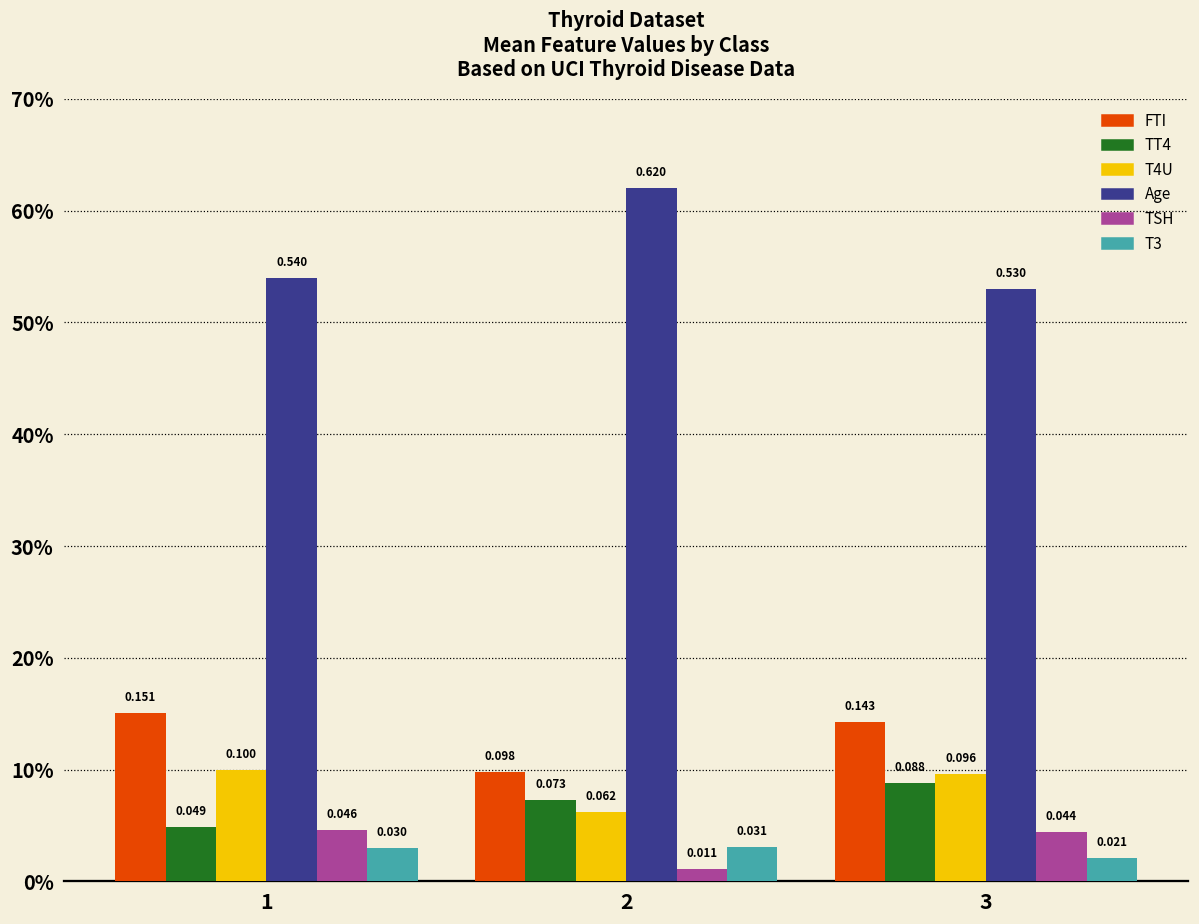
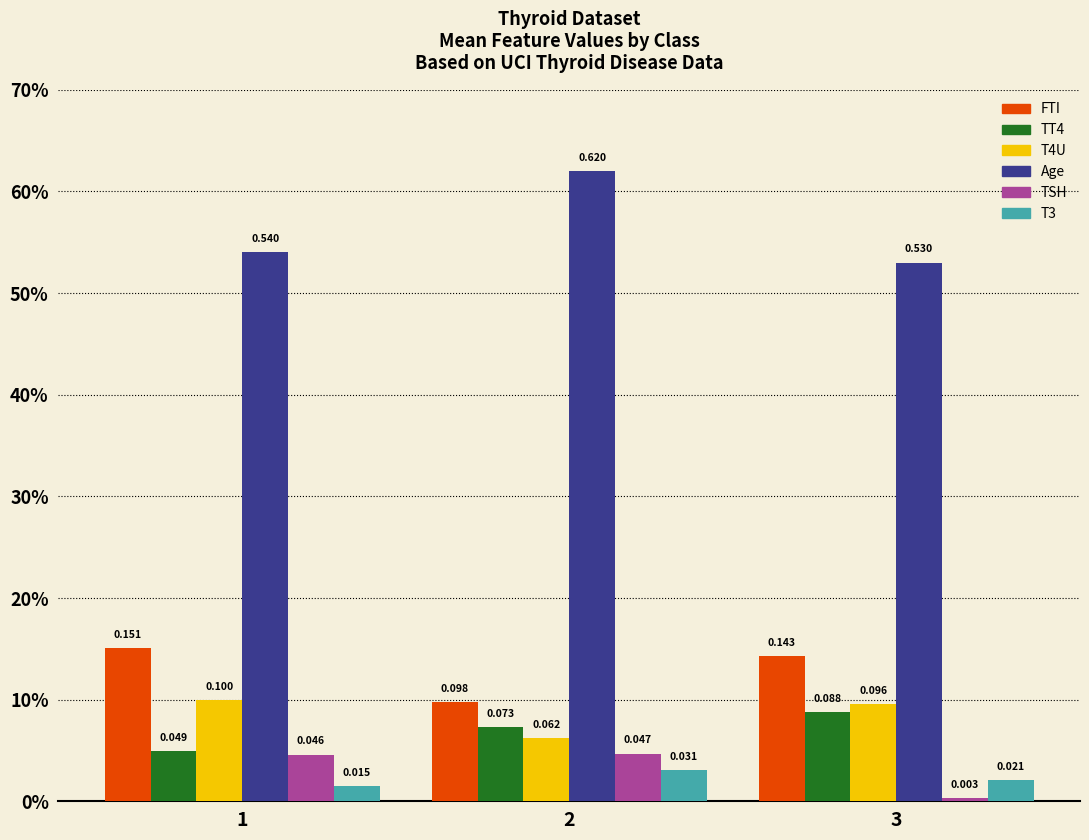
  {
    "FTI": {
      "1": 0.151,
      "2": 0.098,
      "3": 0.143
    },
    "TT4": {
      "1": 0.049,
      "2": 0.073,
      "3": 0.088
    },
    "T4U": {
      "1": 0.100,
      "2": 0.062,
      "3": 0.096
    },
    "Age": {
      "1": 0.540,
      "2": 0.620,
      "3": 0.530
    },
    "TSH": {
      "1": 0.046,
-     "2": 0.011,
-     "3": 0.044
+     "2": 0.047,
+     "3": 0.003
    },
    "T3": {
-     "1": 0.030,
+     "1": 0.015,
      "2": 0.031,
      "3": 0.021
    }
  }
